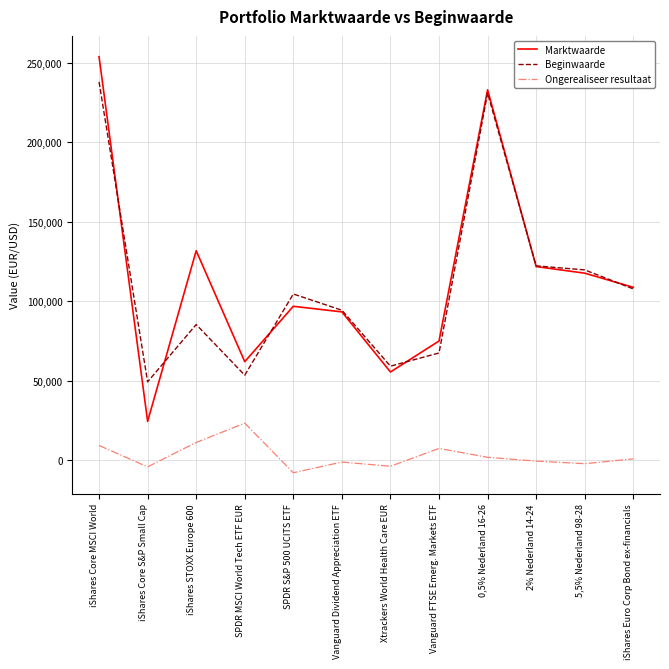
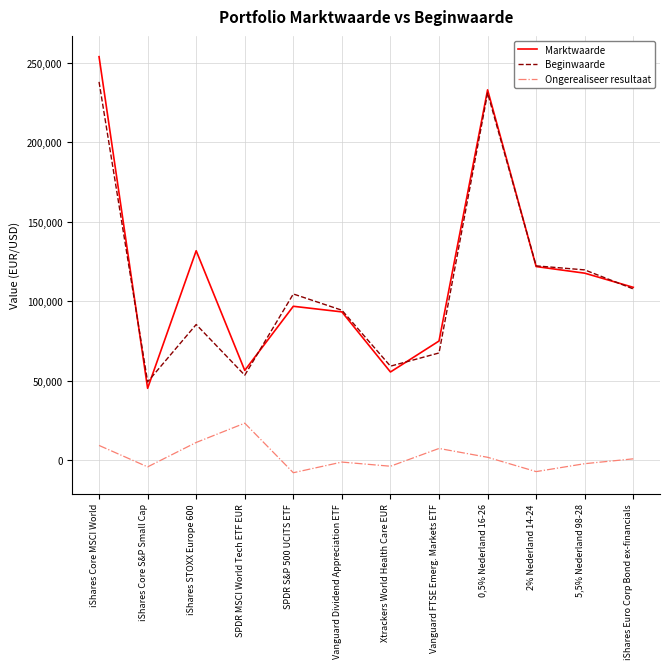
  {
    "Marktwaarde": {
      "iShares Core MSCI World": "254,000",
-     "iShares Core S&P Small Cap": "25,000",
+     "iShares Core S&P Small Cap": "45,000",
      "iShares STOXX Europe 600": "132,000",
-     "SPDR MSCI World Tech ETF EUR": "62,000",
+     "SPDR MSCI World Tech ETF EUR": "57,000",
      "SPDR S&P 500 UCITS ETF": "97,000",
      "Xtrackers World Health Care EUR": "56,000",
      "Vanguard FTSE Emerg. Markets ETF": "75,000",
      "0,5% Nederland 16-26": "233,000",
      "5,5% Nederland 98-28": "118,000"
    },
    "Beginwaarde": {
      "iShares Core MSCI World": "238,000",
      "iShares Core S&P Small Cap": "49,000",
      "iShares STOXX Europe 600": "85,000",
      "SPDR MSCI World Tech ETF EUR": "54,000",
      "SPDR S&P 500 UCITS ETF": "105,000",
      "Xtrackers World Health Care EUR": "59,000",
      "Vanguard FTSE Emerg. Markets ETF": "68,000",
      "0,5% Nederland 16-26": "231,000",
      "5,5% Nederland 98-28": "120,000"
    },
    "Ongerealiseer resultaat": {
      "iShares Core MSCI World": "9,000",
      "iShares Core S&P Small Cap": "-4,000",
      "iShares STOXX Europe 600": "11,000",
      "SPDR MSCI World Tech ETF EUR": "23,000",
      "SPDR S&P 500 UCITS ETF": "-8,000",
      "Vanguard Dividend Appreciation ETF": "-1,000",
      "Xtrackers World Health Care EUR": "-4,000",
      "Vanguard FTSE Emerg. Markets ETF": "8,000",
      "0,5% Nederland 16-26": "2,000",
-     "2% Nederland 14-24": "0",
+     "2% Nederland 14-24": "-7,000",
      "5,5% Nederland 98-28": "-2,000",
      "iShares Euro Corp Bond ex-financials": "1,000"
    }
  }
